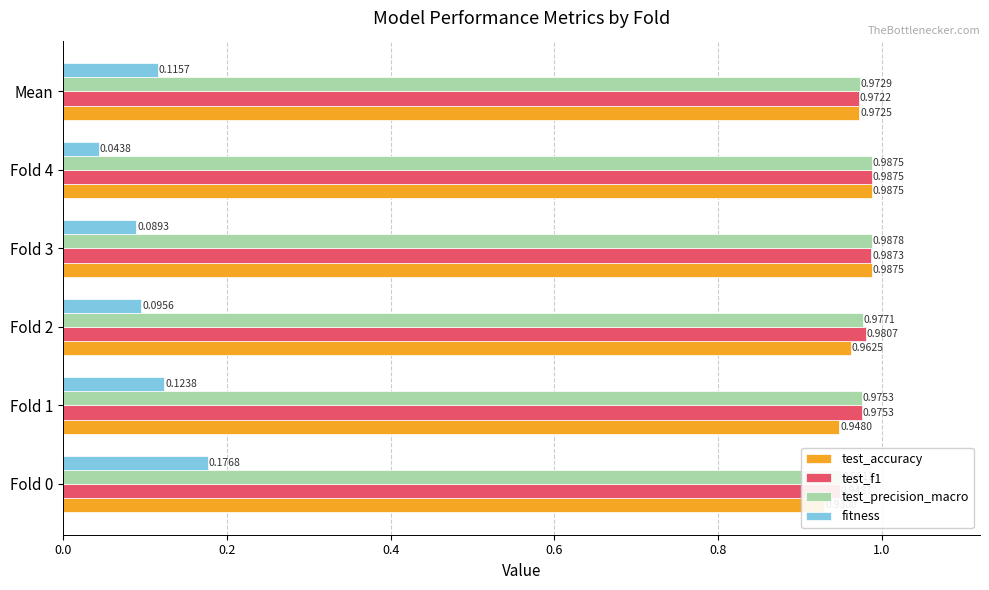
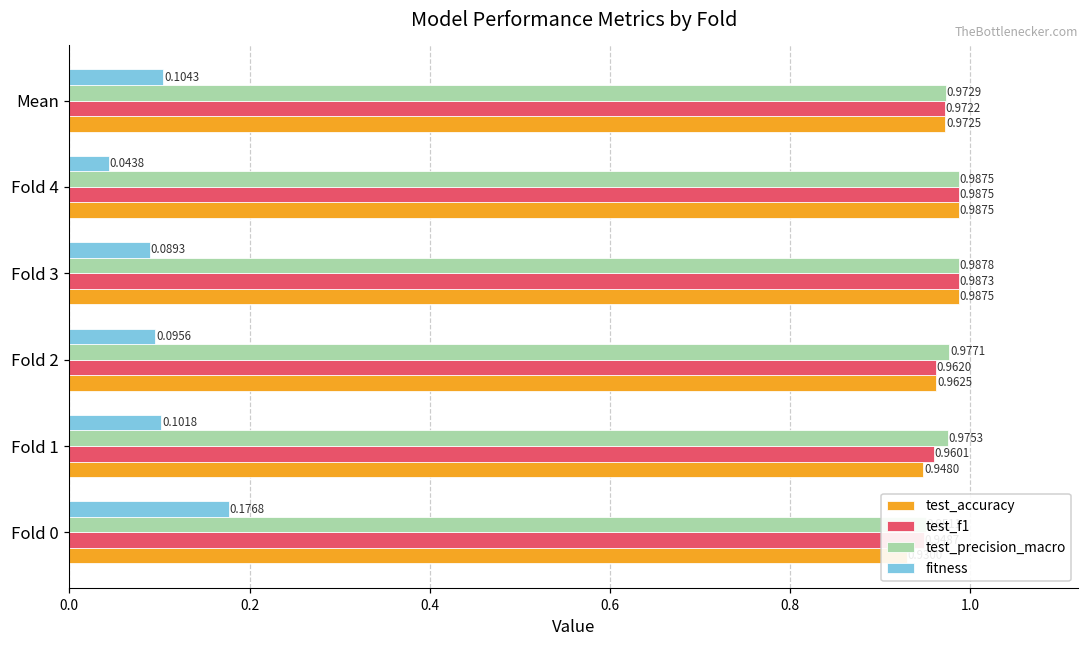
  {
    "test_accuracy": {
      "Mean": 0.9725,
      "Fold 4": 0.9875,
      "Fold 3": 0.9875,
      "Fold 2": 0.9625,
      "Fold 1": 0.9480
    },
    "test_f1": {
      "Mean": 0.9722,
      "Fold 4": 0.9875,
      "Fold 3": 0.9873,
-     "Fold 2": 0.9807,
-     "Fold 1": 0.9753
+     "Fold 2": 0.9620,
+     "Fold 1": 0.9601
    },
    "test_precision_macro": {
      "Mean": 0.9729,
      "Fold 4": 0.9875,
      "Fold 3": 0.9878,
      "Fold 2": 0.9771,
      "Fold 1": 0.9753
    },
    "fitness": {
-     "Mean": 0.1157,
+     "Mean": 0.1043,
      "Fold 4": 0.0438,
      "Fold 3": 0.0893,
      "Fold 2": 0.0956,
-     "Fold 1": 0.1238,
+     "Fold 1": 0.1018,
      "Fold 0": 0.1768
    }
  }
